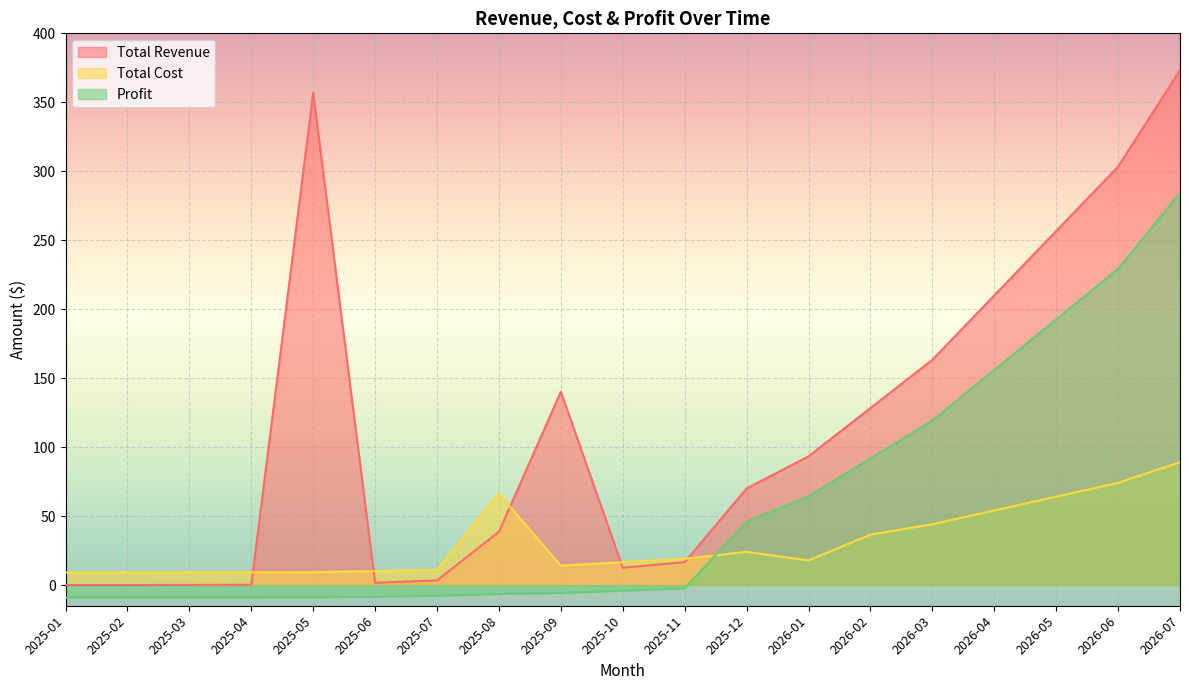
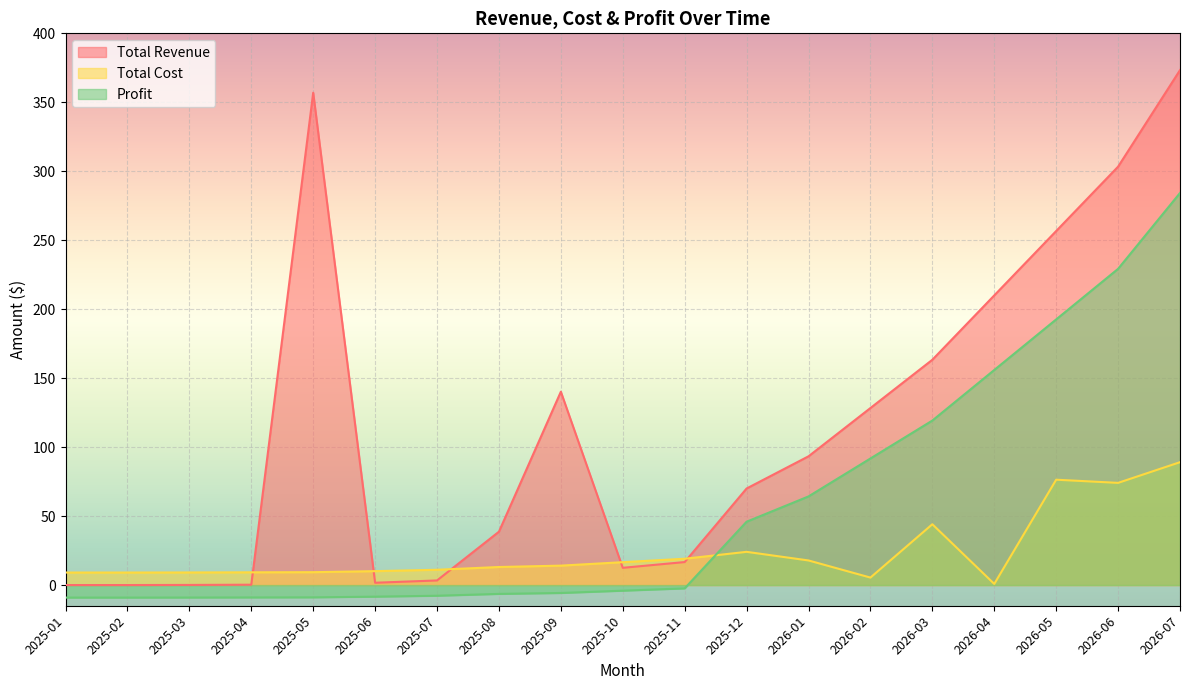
  {
    "Total Revenue": {
      "2025-05": 357,
      "2025-07": 3,
      "2025-08": 39,
      "2025-09": 140,
      "2025-10": 13,
      "2025-11": 17,
      "2025-12": 70,
      "2026-01": 93,
      "2026-02": 128,
      "2026-03": 163,
      "2026-04": 210,
      "2026-05": 257,
      "2026-06": 303,
      "2026-07": 373
    },
    "Total Cost": {
      "2025-01": 9,
      "2025-02": 9,
      "2025-03": 9,
      "2025-04": 9,
      "2025-05": 9,
      "2025-06": 10,
      "2025-07": 11,
-     "2025-08": 66,
+     "2025-08": 13,
      "2025-09": 14,
      "2025-10": 17,
      "2025-11": 19,
      "2025-12": 24,
      "2026-01": 18,
-     "2026-02": 37,
+     "2026-02": 5,
      "2026-03": 44,
-     "2026-04": 54,
-     "2026-05": 64,
+     "2026-04": 1,
+     "2026-05": 76,
      "2026-06": 74,
      "2026-07": 89
    }
  }
